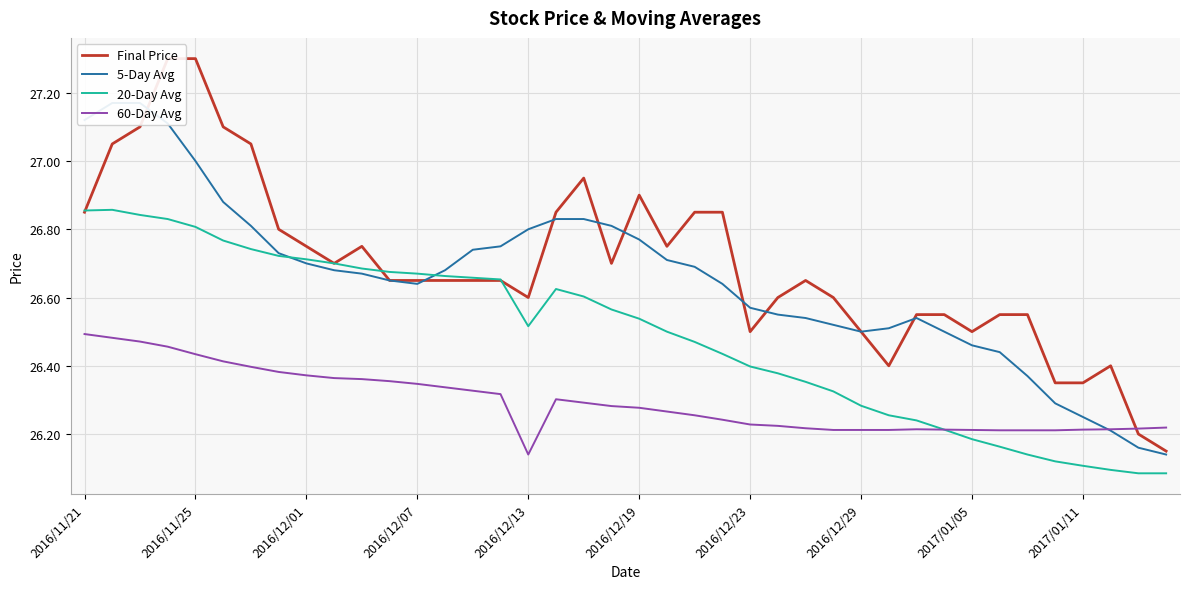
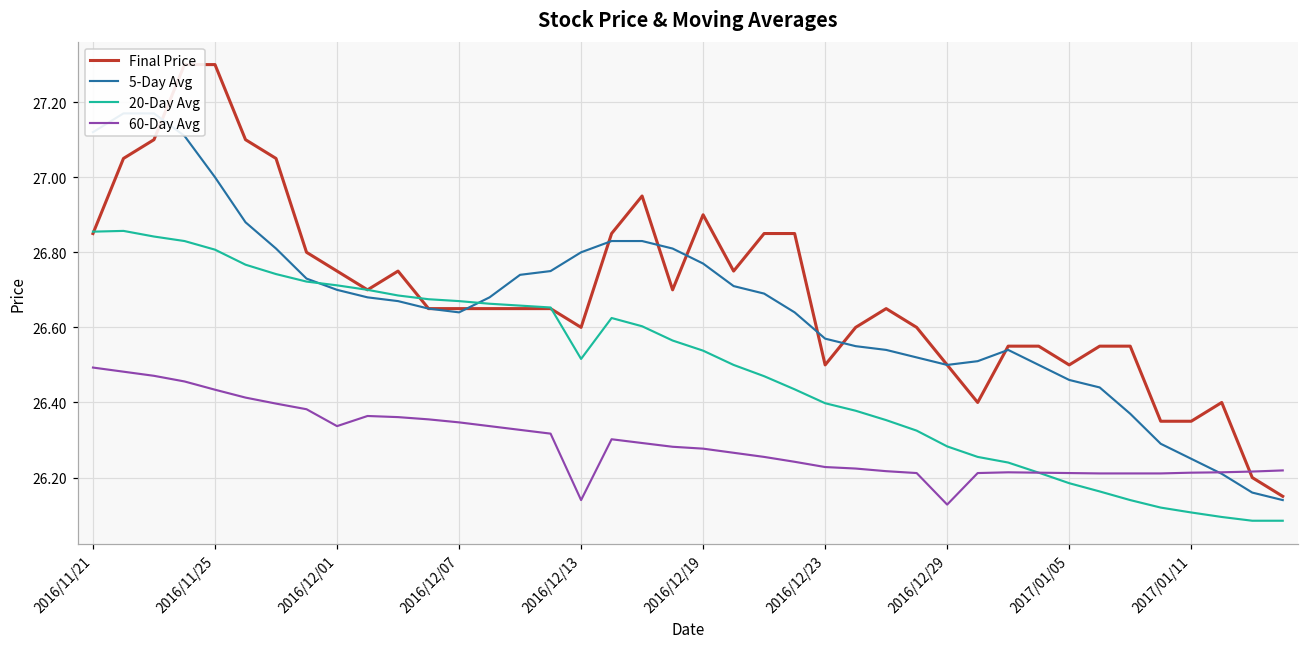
  {
    "Final Price": {
      "2016/11/25": 27.30,
      "2016/12/01": 26.75,
      "2016/12/07": 26.65,
      "2016/12/13": 26.60,
      "2016/12/19": 26.90,
      "2016/12/23": 26.50,
      "2017/01/05": 26.50,
      "2017/01/11": 26.35
    },
    "5-Day Avg": {
      "2016/11/25": 27.00,
      "2016/12/01": 26.70,
      "2016/12/07": 26.64,
      "2016/12/13": 26.80,
      "2016/12/19": 26.77,
      "2016/12/23": 26.57,
      "2017/01/05": 26.46,
      "2017/01/11": 26.25
    },
    "20-Day Avg": {
      "2016/11/25": 26.81,
      "2016/12/01": 26.71,
      "2016/12/07": 26.67,
      "2016/12/13": 26.52,
      "2016/12/19": 26.54,
      "2016/12/23": 26.40,
      "2016/12/29": 26.28,
      "2017/01/05": 26.19,
      "2017/01/11": 26.11
    },
    "60-Day Avg": {
      "2016/11/21": 26.49,
      "2016/11/25": 26.43,
-     "2016/12/01": 26.37,
+     "2016/12/01": 26.34,
      "2016/12/07": 26.35,
      "2016/12/13": 26.14,
      "2016/12/19": 26.28,
      "2016/12/23": 26.23,
-     "2016/12/29": 26.21,
+     "2016/12/29": 26.13,
      "2017/01/05": 26.21,
      "2017/01/11": 26.21
    }
  }
